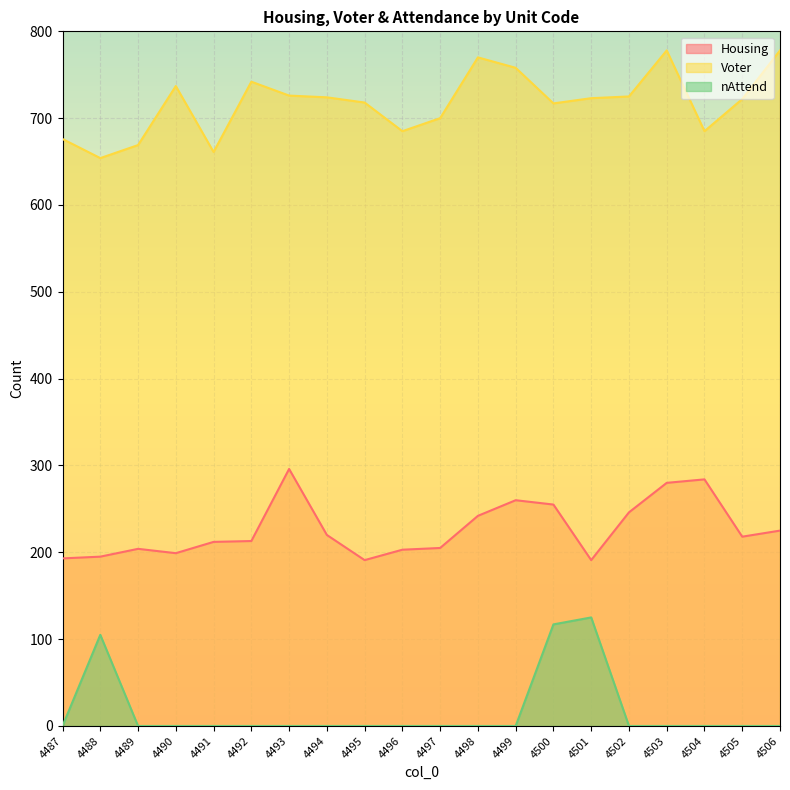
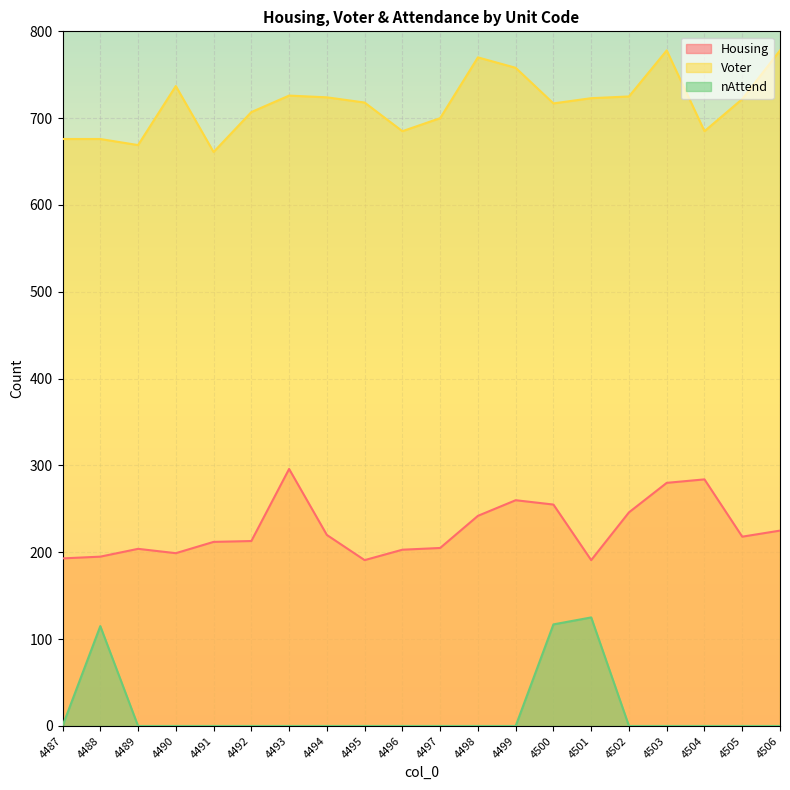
  {
    "Housing": {
      "4487": 190,
      "4488": 200,
      "4489": 200,
      "4490": 200,
      "4491": 210,
      "4492": 210,
      "4493": 300,
      "4494": 220,
      "4495": 190,
      "4496": 200,
      "4497": 210,
      "4498": 240,
      "4499": 260,
      "4500": 260,
      "4501": 190,
      "4502": 250,
      "4503": 280,
      "4504": 280,
      "4505": 220,
      "4506": 230
    },
    "Voter": {
      "4487": 680,
-     "4488": 650,
+     "4488": 680,
      "4489": 670,
      "4490": 740,
      "4491": 660,
-     "4492": 740,
+     "4492": 710,
      "4493": 730,
      "4494": 720,
      "4495": 720,
      "4496": 690,
      "4497": 700,
      "4498": 770,
      "4499": 760,
      "4500": 720,
      "4501": 720,
      "4502": 730,
      "4503": 780,
      "4504": 690,
      "4506": 780
    },
    "nAttend": {
      "4487": 0,
-     "4488": 110,
+     "4488": 120,
      "4489": 0,
      "4490": 0,
      "4491": 0,
      "4492": 0,
      "4493": 0,
      "4494": 0,
      "4495": 0,
      "4496": 0,
      "4497": 0,
      "4498": 0,
      "4499": 0,
      "4500": 120,
      "4501": 130,
      "4502": 0,
      "4503": 0,
      "4504": 0,
      "4505": 0,
      "4506": 0
    }
  }
